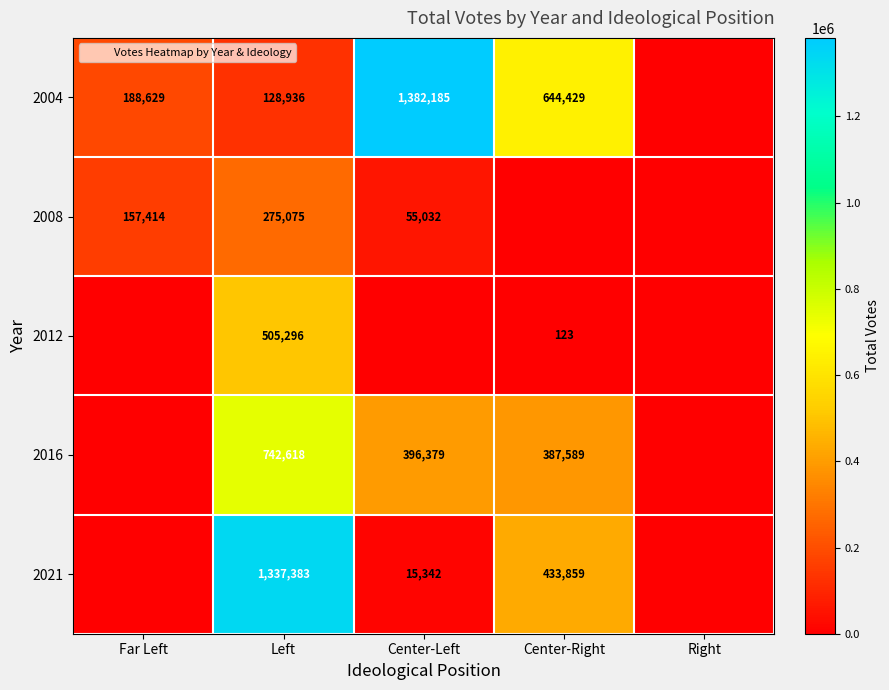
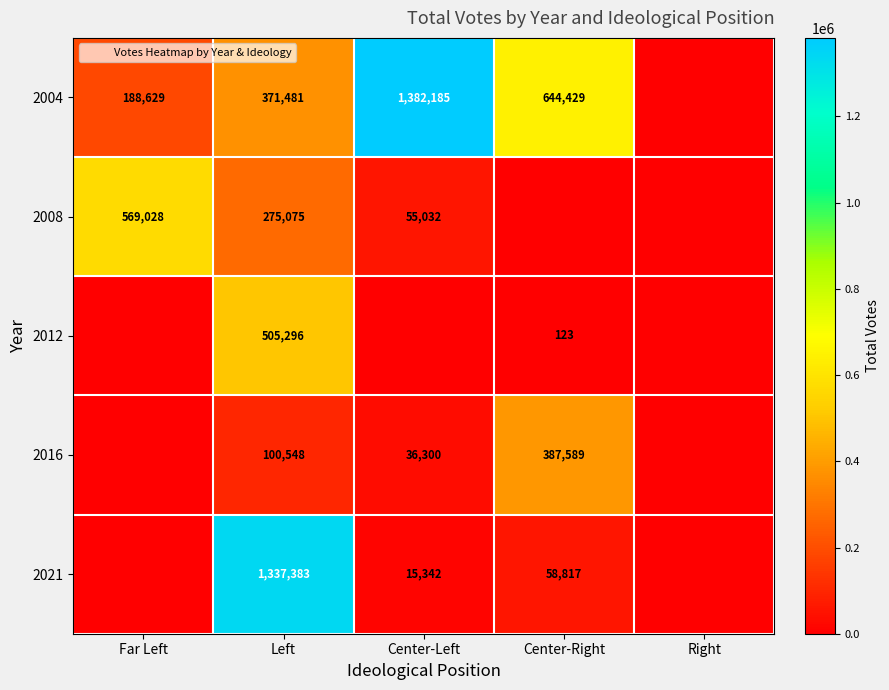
  {
    "2004": {
      "Far Left": "188,629",
-     "Left": "128,936",
+     "Left": "371,481",
      "Center-Left": "1,382,185",
      "Center-Right": "644,429"
    },
    "2008": {
-     "Far Left": "157,414",
+     "Far Left": "569,028",
      "Left": "275,075",
      "Center-Left": "55,032"
    },
    "2012": {
      "Left": "505,296",
      "Center-Right": "123"
    },
    "2016": {
-     "Left": "742,618",
-     "Center-Left": "396,379",
+     "Left": "100,548",
+     "Center-Left": "36,300",
      "Center-Right": "387,589"
    },
    "2021": {
      "Left": "1,337,383",
      "Center-Left": "15,342",
-     "Center-Right": "433,859"
+     "Center-Right": "58,817"
    }
  }
